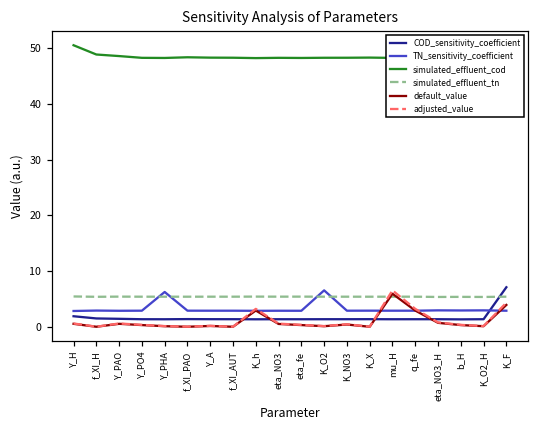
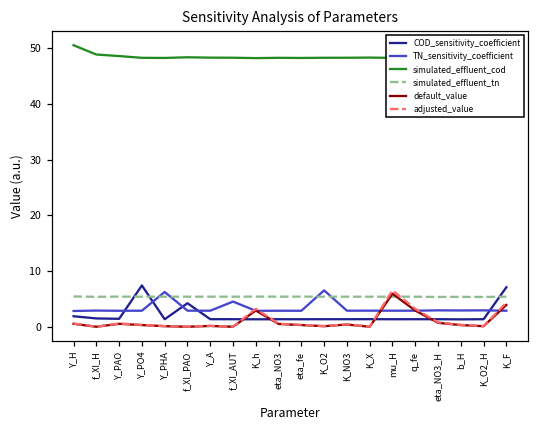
  {
    "COD_sensitivity_coefficient": {
      "Y_H": 2,
      "f_XI_H": 2,
      "Y_PAO": 2,
-     "Y_PO4": 1,
+     "Y_PO4": 7,
      "Y_PHA": 1,
-     "f_XI_PAO": 1,
+     "f_XI_PAO": 4,
      "Y_A": 1,
      "f_XI_AUT": 1,
      "K_h": 1,
      "eta_NO3": 1,
      "eta_fe": 1,
      "K_O2": 1,
      "K_NO3": 1,
      "K_X": 1,
      "mu_H": 1,
      "q_fe": 1,
      "eta_NO3_H": 1,
      "b_H": 1,
      "K_O2_H": 1,
      "K_F": 7
    },
    "TN_sensitivity_coefficient": {
      "Y_H": 3,
      "f_XI_H": 3,
      "Y_PAO": 3,
      "Y_PO4": 3,
      "Y_PHA": 6,
      "f_XI_PAO": 3,
      "Y_A": 3,
-     "f_XI_AUT": 3,
+     "f_XI_AUT": 5,
      "eta_NO3": 3,
      "eta_fe": 3,
      "K_O2": 7,
      "K_NO3": 3,
      "K_X": 3,
      "mu_H": 3,
      "eta_NO3_H": 3,
      "b_H": 3,
      "K_O2_H": 3,
      "K_F": 3
    },
    "simulated_effluent_cod": {
      "Y_H": 50,
      "f_XI_H": 49,
      "Y_PAO": 48,
      "Y_PO4": 48,
      "Y_PHA": 48,
      "f_XI_PAO": 48,
      "Y_A": 48,
      "f_XI_AUT": 48,
      "K_h": 48,
      "eta_NO3": 48,
      "eta_fe": 48,
      "K_O2": 48,
      "K_NO3": 48,
      "K_X": 48
    },
    "simulated_effluent_tn": {
      "Y_H": 6,
      "f_XI_H": 5,
      "Y_PAO": 5,
      "Y_PO4": 5,
      "Y_PHA": 5,
      "f_XI_PAO": 5,
      "Y_A": 5,
      "f_XI_AUT": 5,
      "K_h": 5,
      "eta_NO3": 5,
      "eta_fe": 5,
      "K_O2": 5,
      "K_NO3": 5,
      "K_X": 5,
      "mu_H": 5,
      "q_fe": 5,
      "eta_NO3_H": 5,
      "b_H": 5,
      "K_O2_H": 5,
      "K_F": 5
    },
    "default_value": {
      "mu_H": 6
    },
    "adjusted_value": {
      "mu_H": 7
    }
  }
